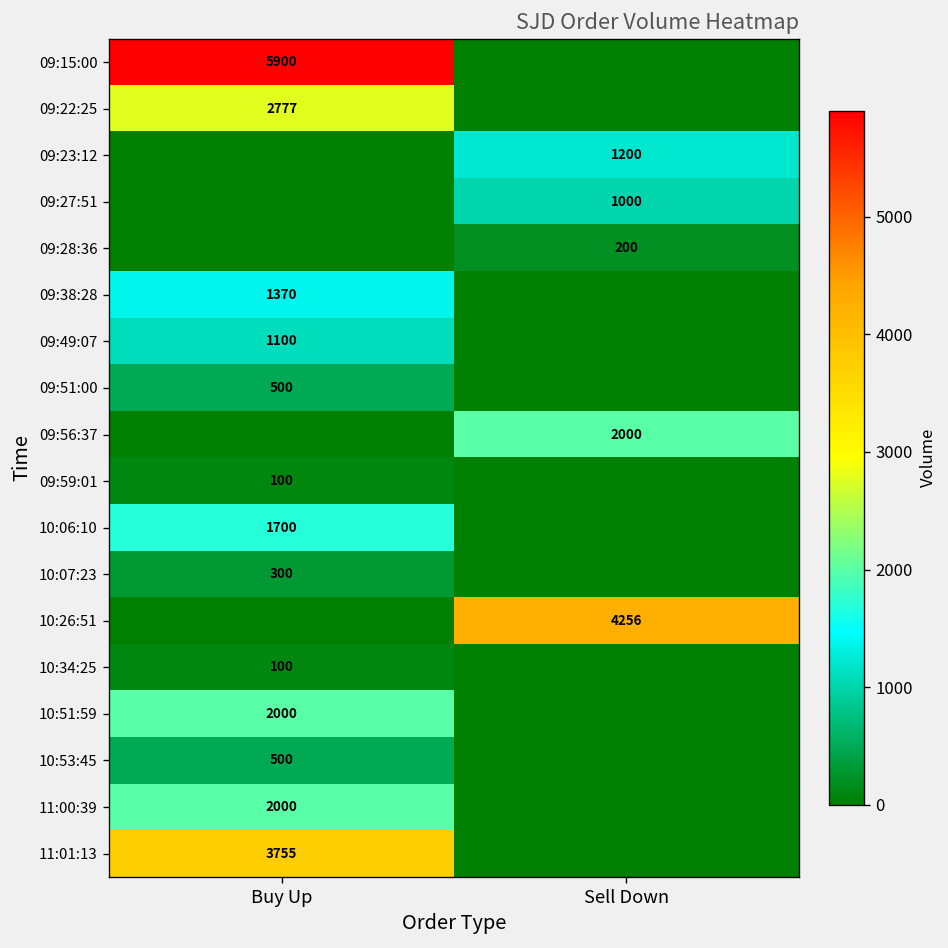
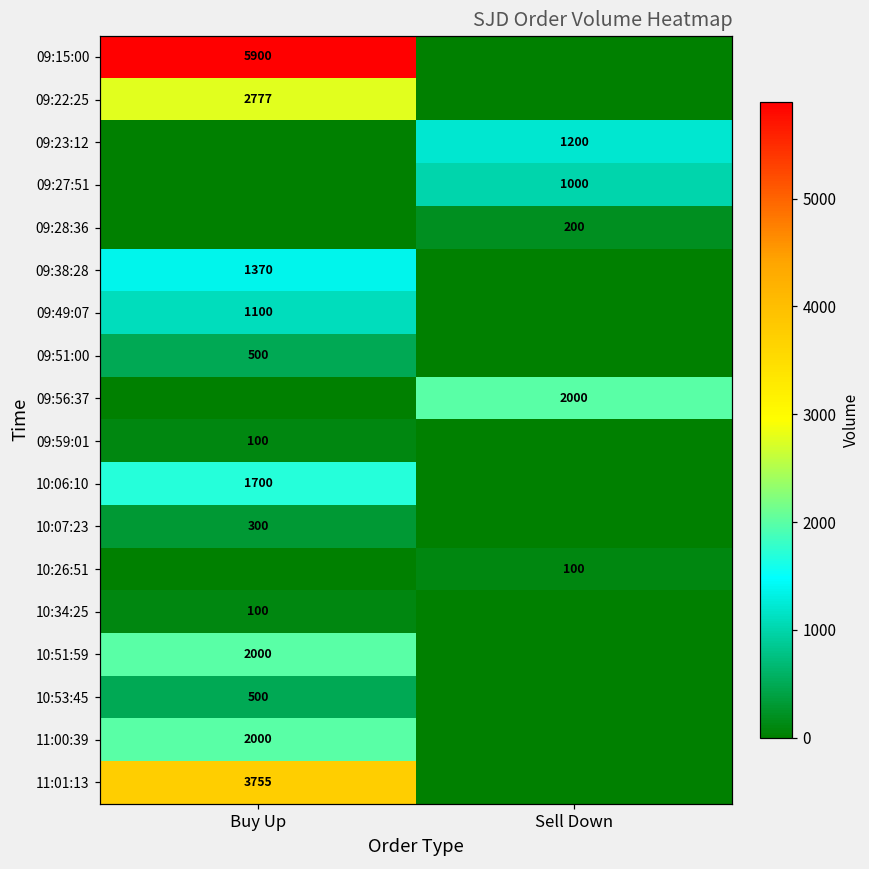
  {
    "09:15:00": {
      "Buy Up": 5900
    },
    "09:22:25": {
      "Buy Up": 2777
    },
    "09:23:12": {
      "Sell Down": 1200
    },
    "09:27:51": {
      "Sell Down": 1000
    },
    "09:28:36": {
      "Sell Down": 200
    },
    "09:38:28": {
      "Buy Up": 1370
    },
    "09:49:07": {
      "Buy Up": 1100
    },
    "09:51:00": {
      "Buy Up": 500
    },
    "09:56:37": {
      "Sell Down": 2000
    },
    "09:59:01": {
      "Buy Up": 100
    },
    "10:06:10": {
      "Buy Up": 1700
    },
    "10:07:23": {
      "Buy Up": 300
    },
    "10:26:51": {
-     "Sell Down": 4256
+     "Sell Down": 100
    },
    "10:34:25": {
      "Buy Up": 100
    },
    "10:51:59": {
      "Buy Up": 2000
    },
    "10:53:45": {
      "Buy Up": 500
    },
    "11:00:39": {
      "Buy Up": 2000
    },
    "11:01:13": {
      "Buy Up": 3755
    }
  }
